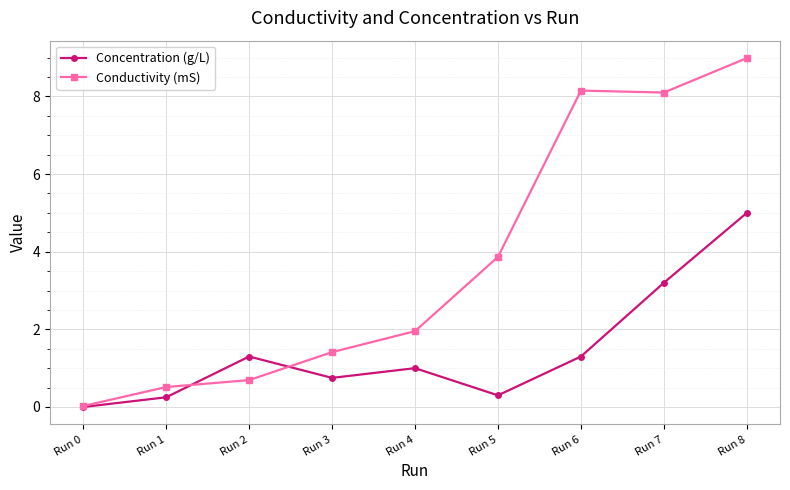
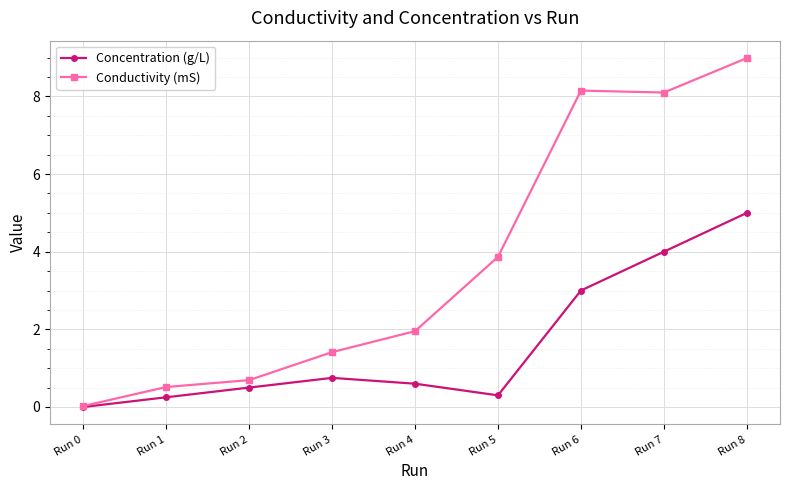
  {
    "Concentration (g/L)": {
      "Run 1": 0.3,
-     "Run 2": 1.3,
+     "Run 2": 0.5,
      "Run 3": 0.8,
-     "Run 4": 1.0,
+     "Run 4": 0.6,
      "Run 5": 0.3,
-     "Run 6": 1.3,
-     "Run 7": 3.2,
+     "Run 6": 3.0,
+     "Run 7": 4.0,
      "Run 8": 5.0
    },
    "Conductivity (mS)": {
      "Run 1": 0.5,
      "Run 2": 0.7,
      "Run 3": 1.4,
      "Run 4": 2.0,
      "Run 5": 3.9,
      "Run 6": 8.2,
      "Run 7": 8.1,
      "Run 8": 9.0
    }
  }
